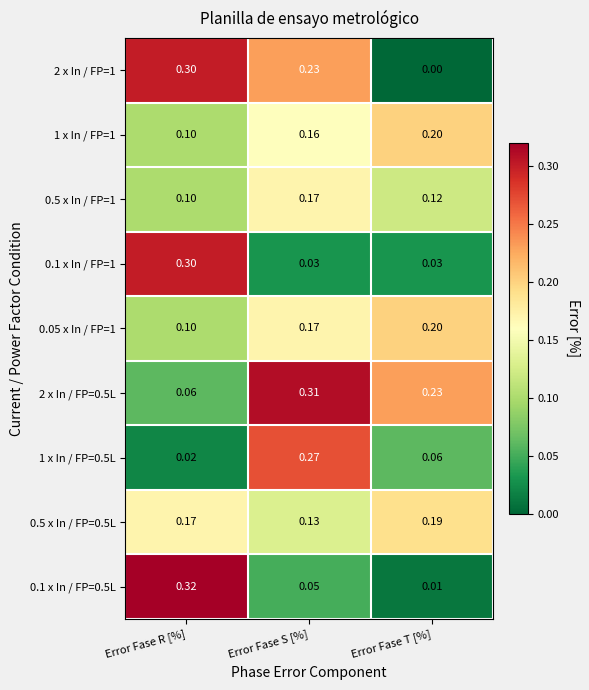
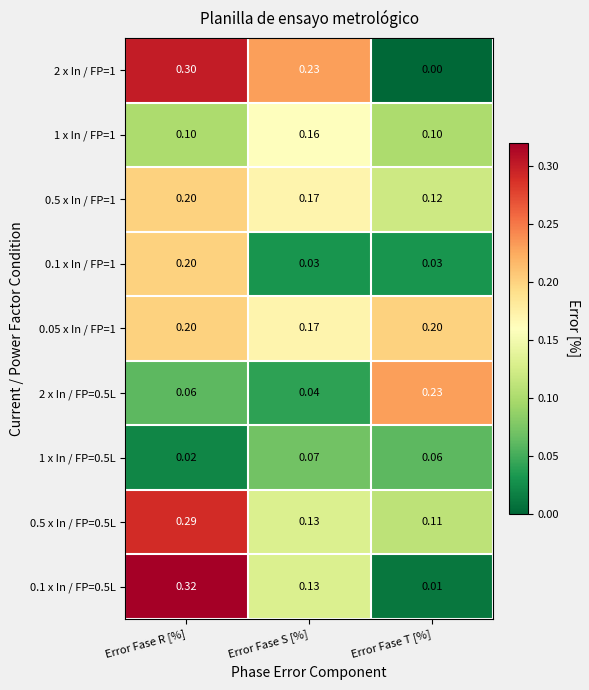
  {
    "2 x In / FP=1": {
      "Error Fase R [%]": 0.30,
      "Error Fase S [%]": 0.23,
      "Error Fase T [%]": 0.00
    },
    "1 x In / FP=1": {
      "Error Fase R [%]": 0.10,
      "Error Fase S [%]": 0.16,
-     "Error Fase T [%]": 0.20
+     "Error Fase T [%]": 0.10
    },
    "0.5 x In / FP=1": {
-     "Error Fase R [%]": 0.10,
+     "Error Fase R [%]": 0.20,
      "Error Fase S [%]": 0.17,
      "Error Fase T [%]": 0.12
    },
    "0.1 x In / FP=1": {
-     "Error Fase R [%]": 0.30,
+     "Error Fase R [%]": 0.20,
      "Error Fase S [%]": 0.03,
      "Error Fase T [%]": 0.03
    },
    "0.05 x In / FP=1": {
-     "Error Fase R [%]": 0.10,
+     "Error Fase R [%]": 0.20,
      "Error Fase S [%]": 0.17,
      "Error Fase T [%]": 0.20
    },
    "2 x In / FP=0.5L": {
      "Error Fase R [%]": 0.06,
-     "Error Fase S [%]": 0.31,
+     "Error Fase S [%]": 0.04,
      "Error Fase T [%]": 0.23
    },
    "1 x In / FP=0.5L": {
      "Error Fase R [%]": 0.02,
-     "Error Fase S [%]": 0.27,
+     "Error Fase S [%]": 0.07,
      "Error Fase T [%]": 0.06
    },
    "0.5 x In / FP=0.5L": {
-     "Error Fase R [%]": 0.17,
+     "Error Fase R [%]": 0.29,
      "Error Fase S [%]": 0.13,
-     "Error Fase T [%]": 0.19
+     "Error Fase T [%]": 0.11
    },
    "0.1 x In / FP=0.5L": {
      "Error Fase R [%]": 0.32,
-     "Error Fase S [%]": 0.05,
+     "Error Fase S [%]": 0.13,
      "Error Fase T [%]": 0.01
    }
  }
